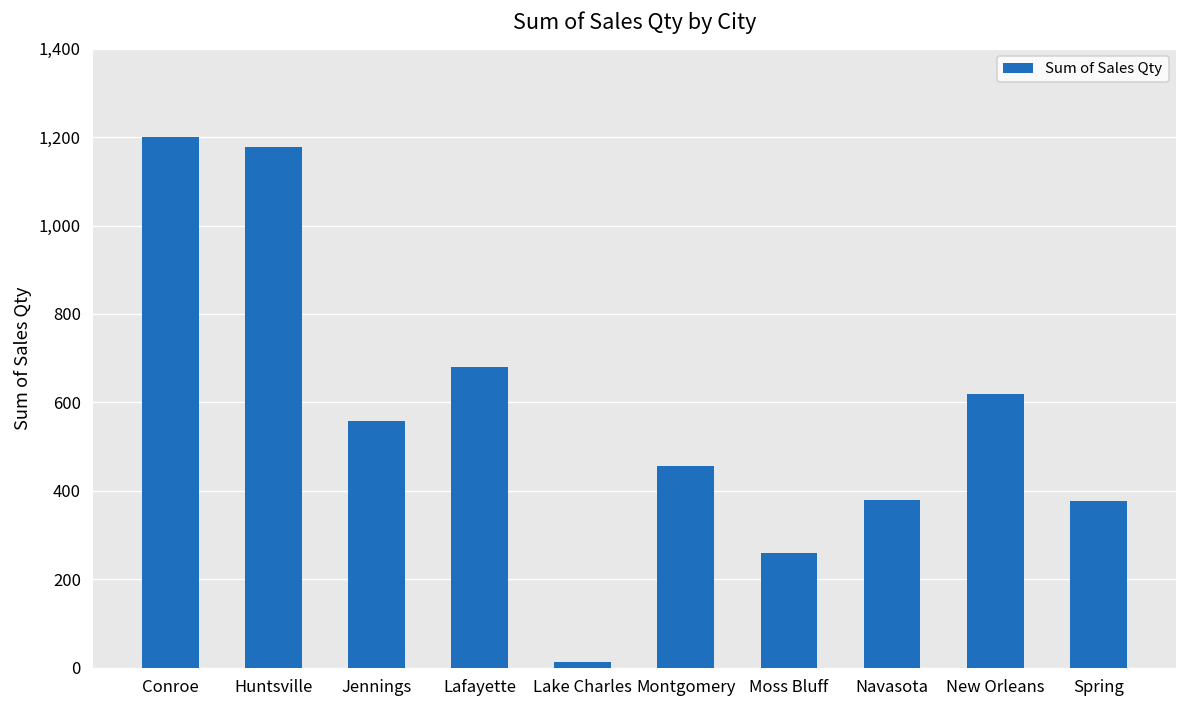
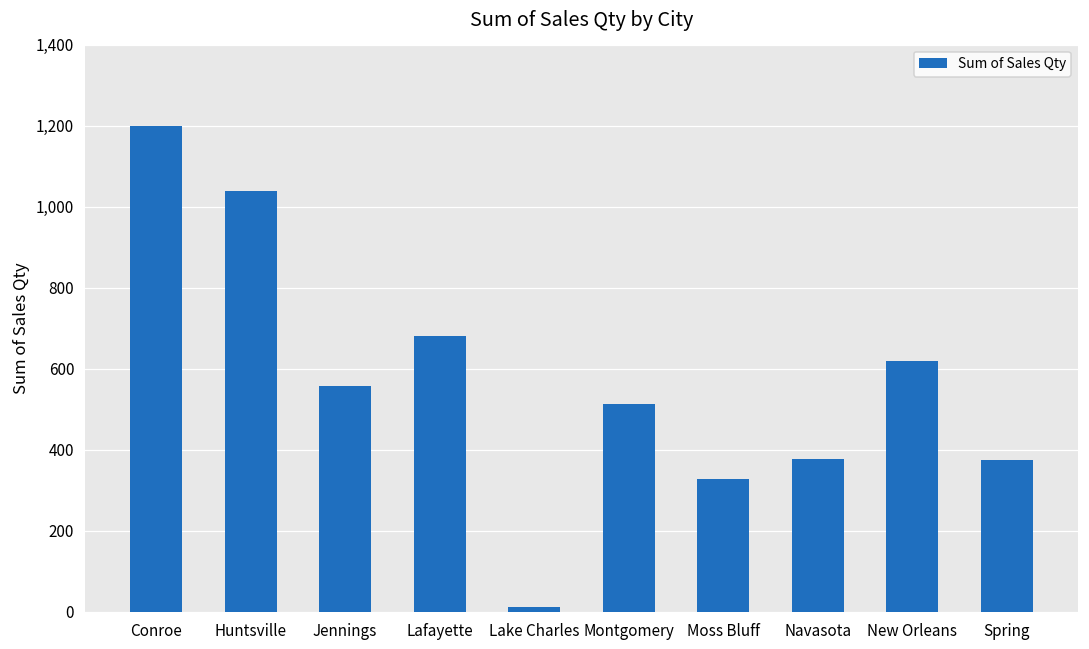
  {
    "Conroe": "1,200",
-   "Huntsville": "1,180",
+   "Huntsville": "1,040",
    "Jennings": "560",
    "Lafayette": "680",
    "Lake Charles": "10",
-   "Montgomery": "460",
-   "Moss Bluff": "260",
+   "Montgomery": "510",
+   "Moss Bluff": "330",
    "Navasota": "380",
    "New Orleans": "620",
    "Spring": "380"
  }
